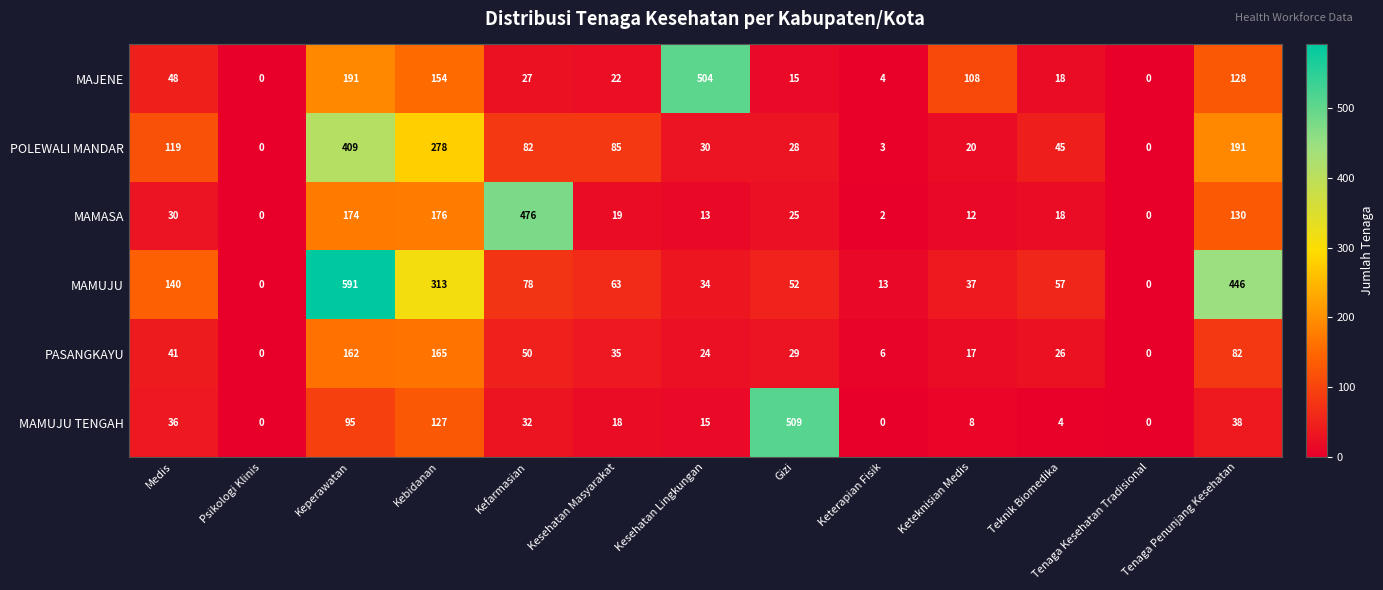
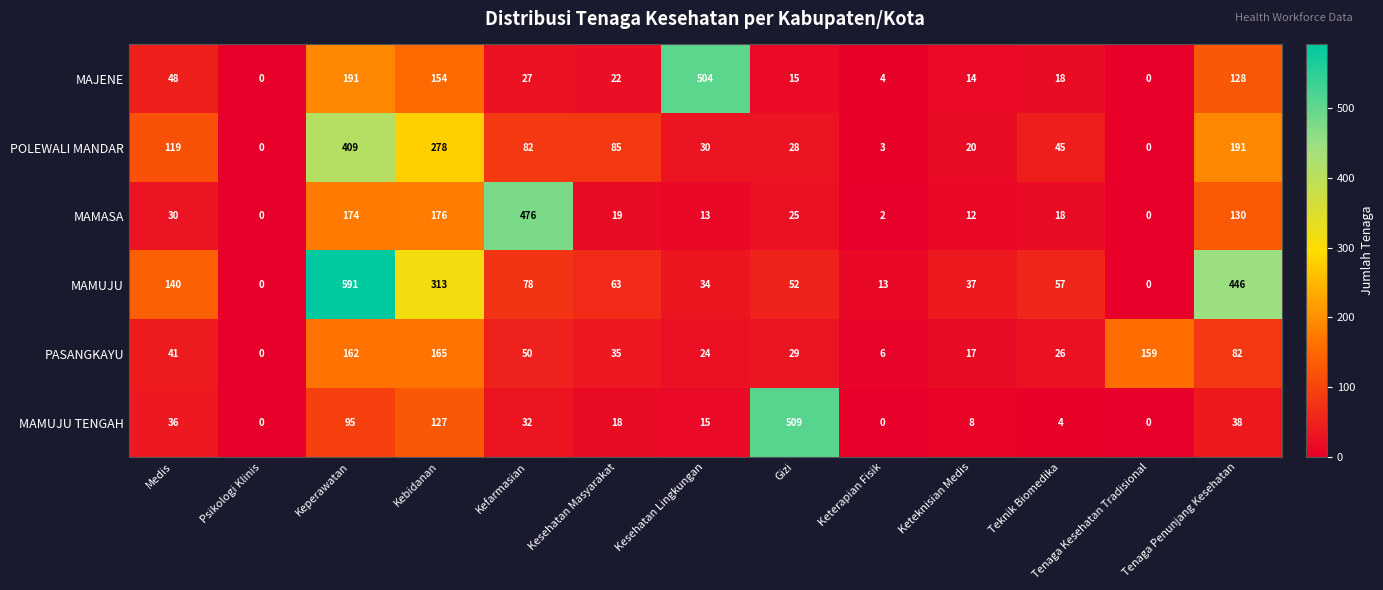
  {
    "MAJENE": {
      "Medis": 48,
      "Psikologi Klinis": 0,
      "Keperawatan": 191,
      "Kebidanan": 154,
      "Kefarmasian": 27,
      "Kesehatan Masyarakat": 22,
      "Kesehatan Lingkungan": 504,
      "Gizi": 15,
      "Keterapian Fisik": 4,
-     "Keteknisian Medis": 108,
+     "Keteknisian Medis": 14,
      "Teknik Biomedika": 18,
      "Tenaga Kesehatan Tradisional": 0,
      "Tenaga Penunjang Kesehatan": 128
    },
    "POLEWALI MANDAR": {
      "Medis": 119,
      "Psikologi Klinis": 0,
      "Keperawatan": 409,
      "Kebidanan": 278,
      "Kefarmasian": 82,
      "Kesehatan Masyarakat": 85,
      "Kesehatan Lingkungan": 30,
      "Gizi": 28,
      "Keterapian Fisik": 3,
      "Keteknisian Medis": 20,
      "Teknik Biomedika": 45,
      "Tenaga Kesehatan Tradisional": 0,
      "Tenaga Penunjang Kesehatan": 191
    },
    "MAMASA": {
      "Medis": 30,
      "Psikologi Klinis": 0,
      "Keperawatan": 174,
      "Kebidanan": 176,
      "Kefarmasian": 476,
      "Kesehatan Masyarakat": 19,
      "Kesehatan Lingkungan": 13,
      "Gizi": 25,
      "Keterapian Fisik": 2,
      "Keteknisian Medis": 12,
      "Teknik Biomedika": 18,
      "Tenaga Kesehatan Tradisional": 0,
      "Tenaga Penunjang Kesehatan": 130
    },
    "MAMUJU": {
      "Medis": 140,
      "Psikologi Klinis": 0,
      "Keperawatan": 591,
      "Kebidanan": 313,
      "Kefarmasian": 78,
      "Kesehatan Masyarakat": 63,
      "Kesehatan Lingkungan": 34,
      "Gizi": 52,
      "Keterapian Fisik": 13,
      "Keteknisian Medis": 37,
      "Teknik Biomedika": 57,
      "Tenaga Kesehatan Tradisional": 0,
      "Tenaga Penunjang Kesehatan": 446
    },
    "PASANGKAYU": {
      "Medis": 41,
      "Psikologi Klinis": 0,
      "Keperawatan": 162,
      "Kebidanan": 165,
      "Kefarmasian": 50,
      "Kesehatan Masyarakat": 35,
      "Kesehatan Lingkungan": 24,
      "Gizi": 29,
      "Keterapian Fisik": 6,
      "Keteknisian Medis": 17,
      "Teknik Biomedika": 26,
-     "Tenaga Kesehatan Tradisional": 0,
+     "Tenaga Kesehatan Tradisional": 159,
      "Tenaga Penunjang Kesehatan": 82
    },
    "MAMUJU TENGAH": {
      "Medis": 36,
      "Psikologi Klinis": 0,
      "Keperawatan": 95,
      "Kebidanan": 127,
      "Kefarmasian": 32,
      "Kesehatan Masyarakat": 18,
      "Kesehatan Lingkungan": 15,
      "Gizi": 509,
      "Keterapian Fisik": 0,
      "Keteknisian Medis": 8,
      "Teknik Biomedika": 4,
      "Tenaga Kesehatan Tradisional": 0,
      "Tenaga Penunjang Kesehatan": 38
    }
  }
